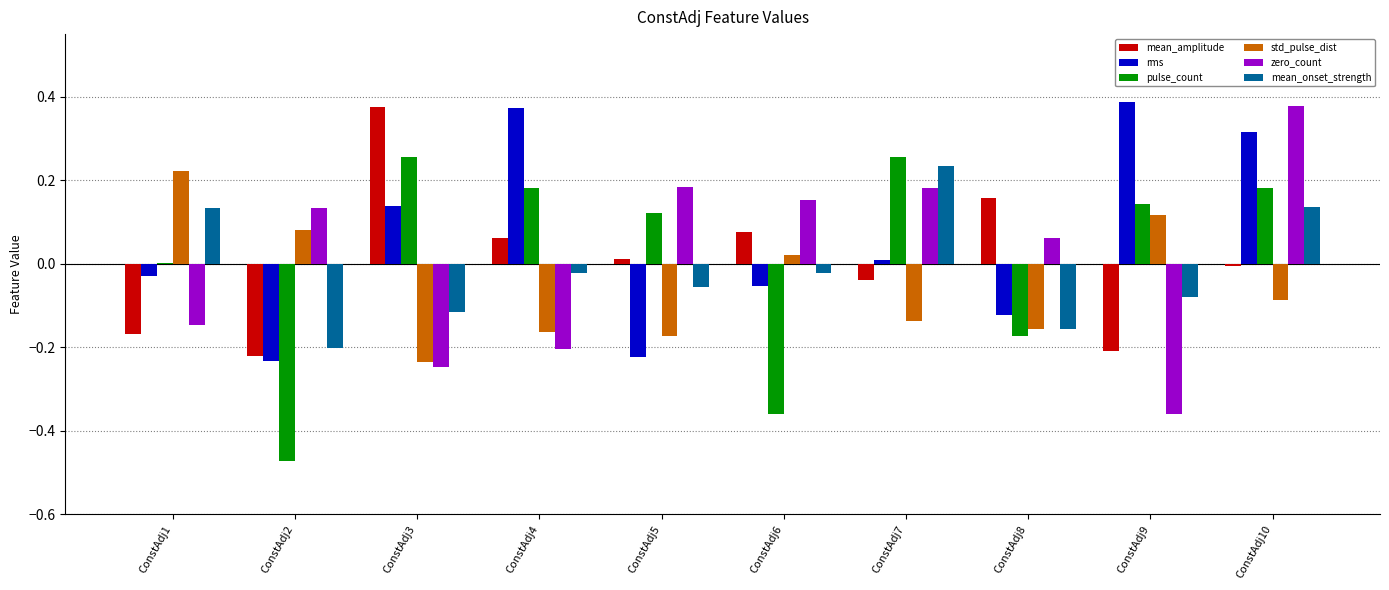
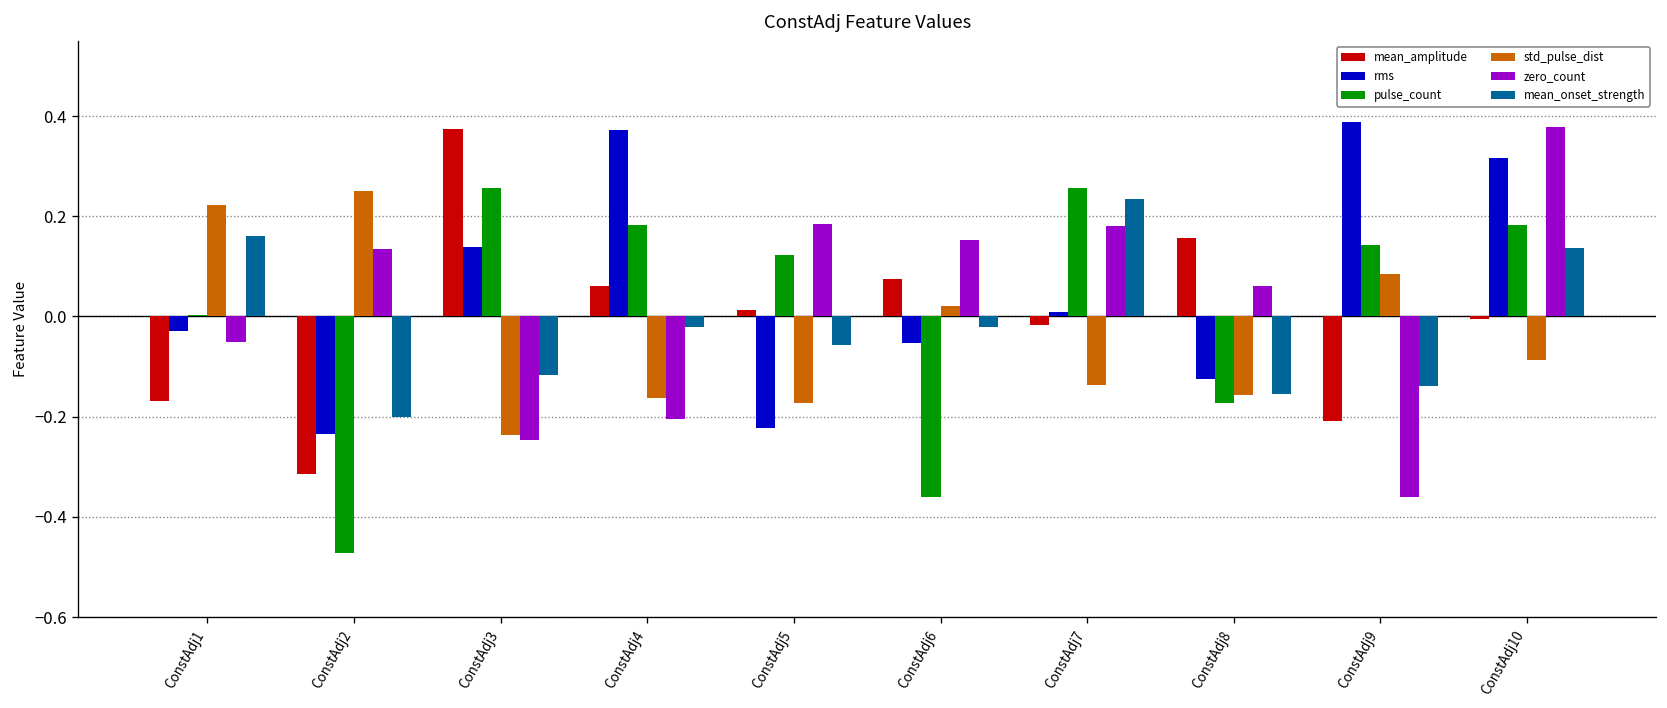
  {
    "mean_amplitude": {
      "ConstAdj1": -0.17,
-     "ConstAdj2": -0.22,
+     "ConstAdj2": -0.31,
      "ConstAdj3": 0.38,
      "ConstAdj4": 0.06,
      "ConstAdj5": 0.01,
      "ConstAdj6": 0.07,
-     "ConstAdj7": -0.04,
+     "ConstAdj7": -0.02,
      "ConstAdj8": 0.16,
      "ConstAdj9": -0.21
    },
    "rms": {
      "ConstAdj1": -0.03,
      "ConstAdj2": -0.23,
      "ConstAdj3": 0.14,
      "ConstAdj4": 0.37,
      "ConstAdj5": -0.22,
      "ConstAdj6": -0.05,
      "ConstAdj7": 0.01,
      "ConstAdj8": -0.12,
      "ConstAdj9": 0.39,
      "ConstAdj10": 0.32
    },
    "pulse_count": {
      "ConstAdj2": -0.47,
      "ConstAdj3": 0.26,
      "ConstAdj4": 0.18,
      "ConstAdj5": 0.12,
      "ConstAdj6": -0.36,
      "ConstAdj7": 0.26,
      "ConstAdj8": -0.17,
      "ConstAdj9": 0.14,
      "ConstAdj10": 0.18
    },
    "std_pulse_dist": {
      "ConstAdj1": 0.22,
-     "ConstAdj2": 0.08,
+     "ConstAdj2": 0.25,
      "ConstAdj3": -0.24,
      "ConstAdj4": -0.16,
      "ConstAdj5": -0.17,
      "ConstAdj6": 0.02,
      "ConstAdj7": -0.14,
      "ConstAdj8": -0.16,
-     "ConstAdj9": 0.12,
+     "ConstAdj9": 0.09,
      "ConstAdj10": -0.09
    },
    "zero_count": {
-     "ConstAdj1": -0.15,
+     "ConstAdj1": -0.05,
      "ConstAdj2": 0.13,
      "ConstAdj3": -0.25,
      "ConstAdj4": -0.20,
      "ConstAdj5": 0.18,
      "ConstAdj6": 0.15,
      "ConstAdj7": 0.18,
      "ConstAdj8": 0.06,
      "ConstAdj9": -0.36,
      "ConstAdj10": 0.38
    },
    "mean_onset_strength": {
-     "ConstAdj1": 0.13,
+     "ConstAdj1": 0.16,
      "ConstAdj2": -0.20,
      "ConstAdj3": -0.12,
      "ConstAdj4": -0.02,
      "ConstAdj5": -0.06,
      "ConstAdj6": -0.02,
      "ConstAdj7": 0.23,
      "ConstAdj8": -0.16,
-     "ConstAdj9": -0.08,
+     "ConstAdj9": -0.14,
      "ConstAdj10": 0.14
    }
  }
